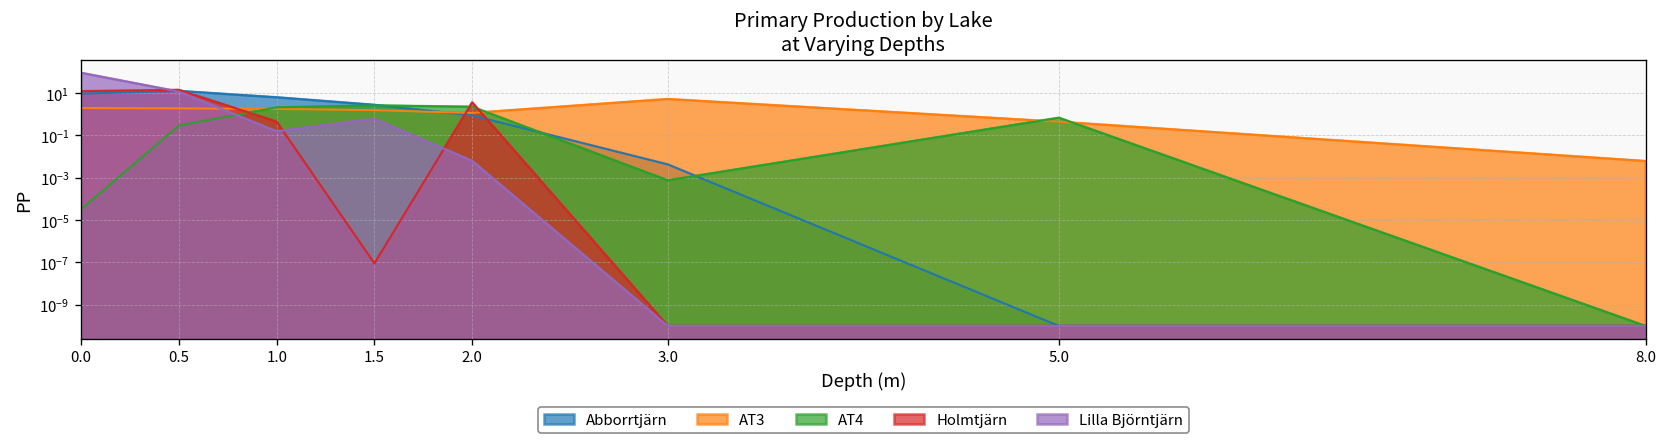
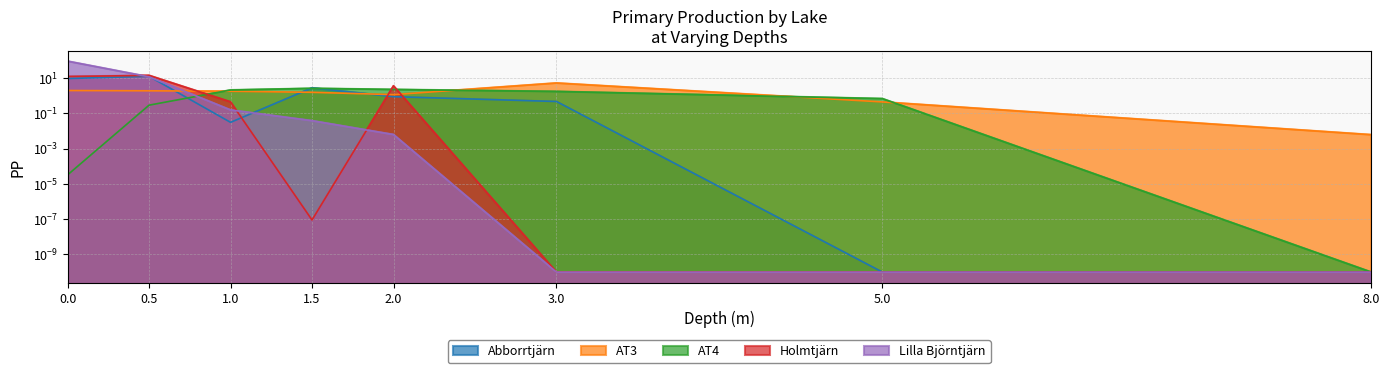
  {
    "Abborrtjärn": {
-     "1.0": 6,
-     "3.0": 0.004
+     "1.0": 0.03,
+     "3.0": 0.5
    },
    "AT3": {
      "0.0": 2,
      "0.5": 2,
      "1.5": 2,
      "3.0": 5,
      "5.0": 0.4,
      "8.0": 0.006
    },
    "AT4": {
      "0.0": 0.00003,
      "0.5": 0.3,
      "2.0": 2,
-     "3.0": 0.0007,
+     "3.0": 2,
      "5.0": 0.7
    },
    "Holmtjärn": {
      "1.0": 0.4,
      "1.5": 0.0000001,
      "2.0": 4
    },
    "Lilla Björntjärn": {
      "0.0": 100,
      "1.0": 0.2,
-     "1.5": 0.6,
+     "1.5": 0.04,
      "2.0": 0.006
    }
  }
